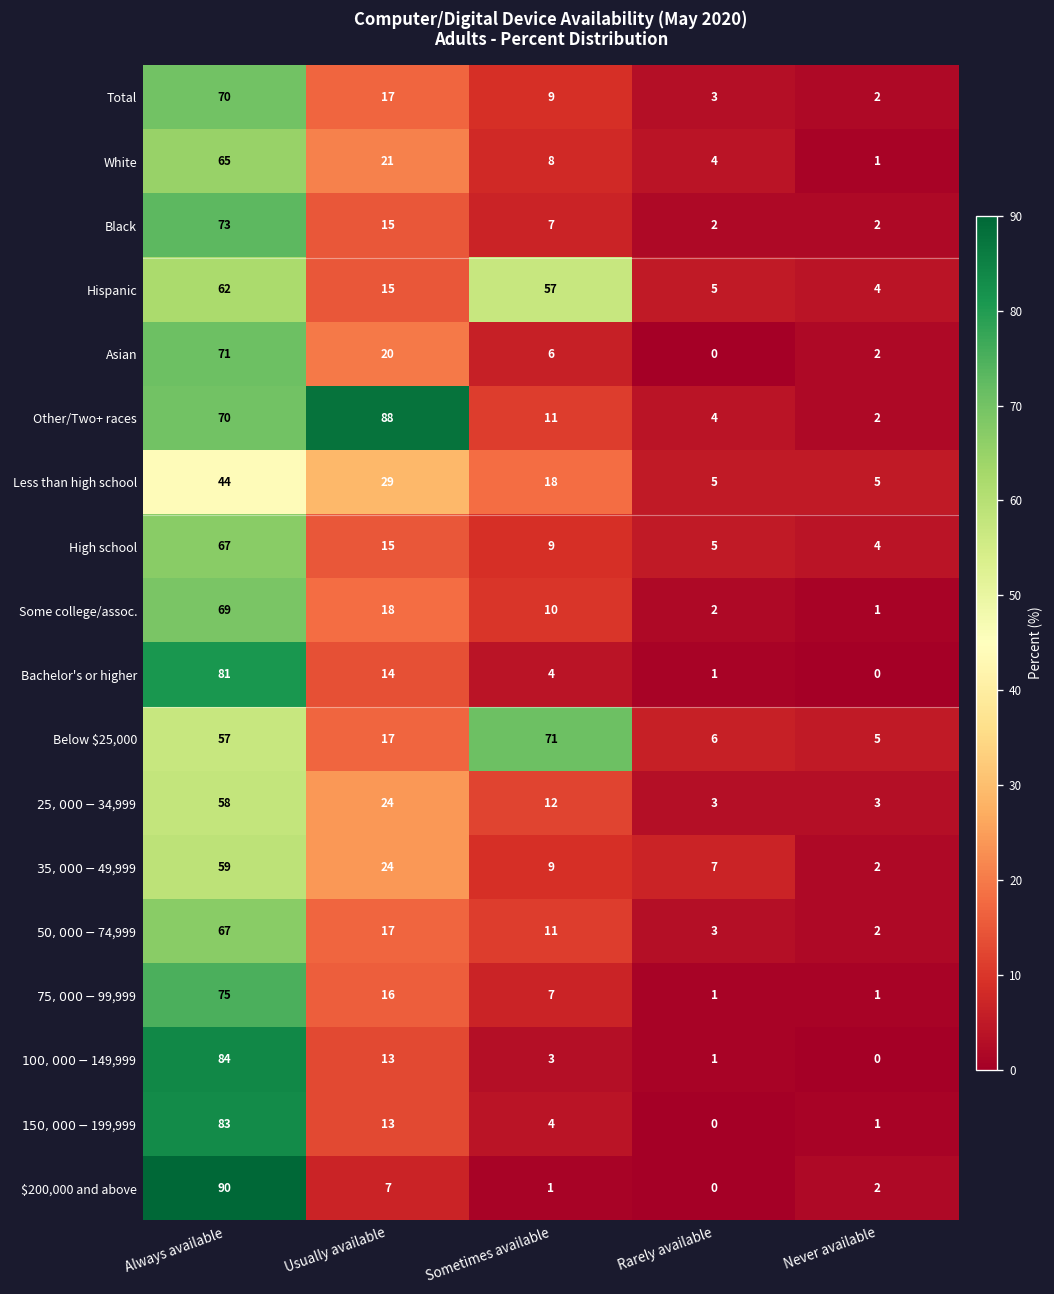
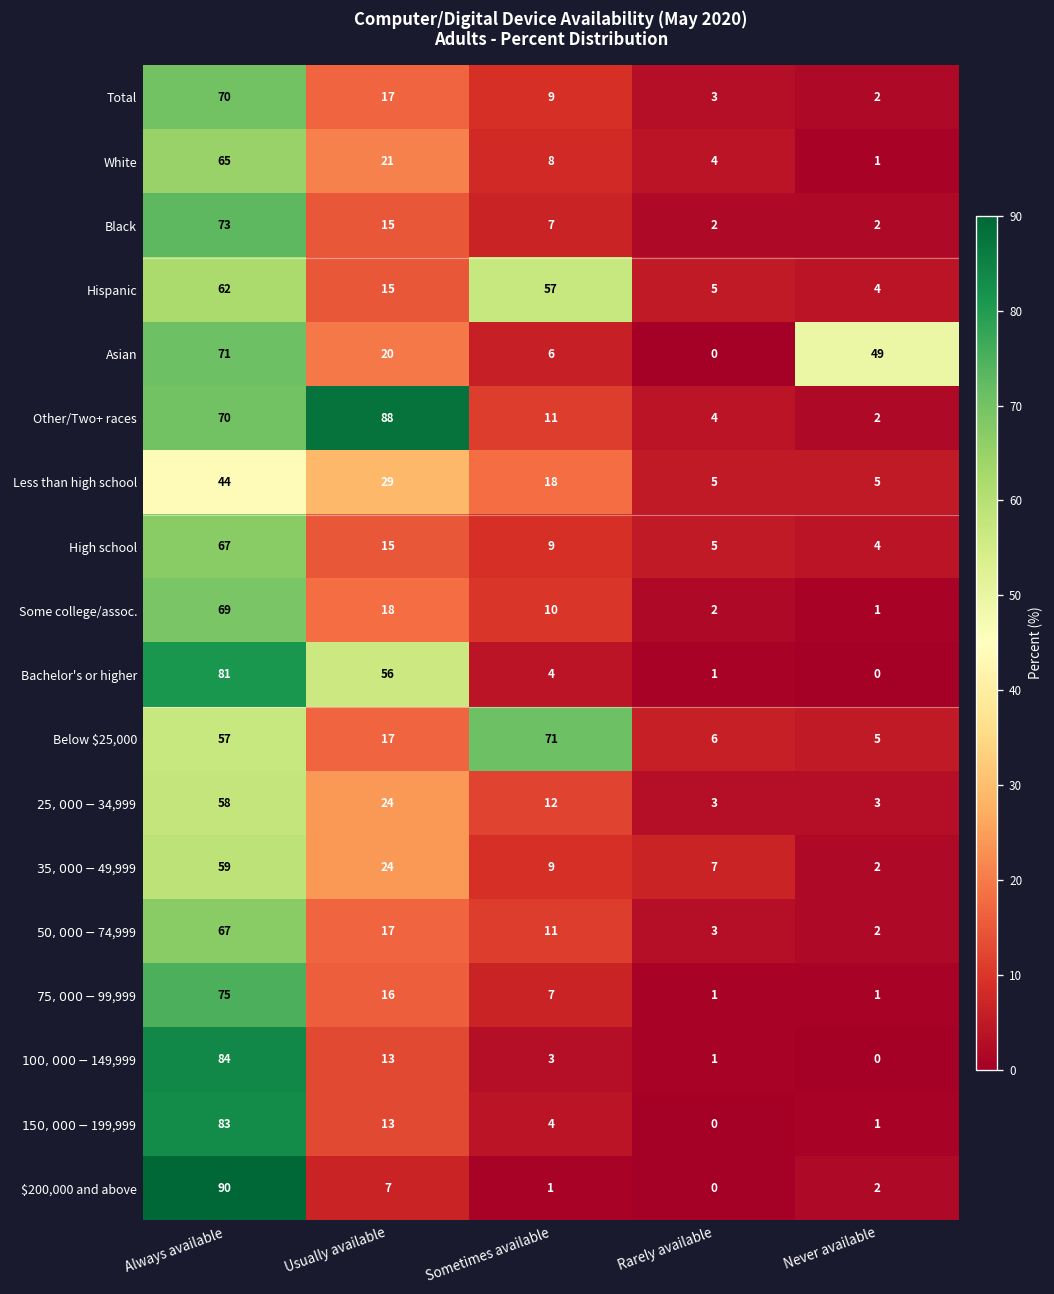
  {
    "Total": {
      "Always available": 70,
      "Usually available": 17,
      "Sometimes available": 9,
      "Rarely available": 3,
      "Never available": 2
    },
    "White": {
      "Always available": 65,
      "Usually available": 21,
      "Sometimes available": 8,
      "Rarely available": 4,
      "Never available": 1
    },
    "Black": {
      "Always available": 73,
      "Usually available": 15,
      "Sometimes available": 7,
      "Rarely available": 2,
      "Never available": 2
    },
    "Hispanic": {
      "Always available": 62,
      "Usually available": 15,
      "Sometimes available": 57,
      "Rarely available": 5,
      "Never available": 4
    },
    "Asian": {
      "Always available": 71,
      "Usually available": 20,
      "Sometimes available": 6,
      "Rarely available": 0,
-     "Never available": 2
+     "Never available": 49
    },
    "Other/Two+ races": {
      "Always available": 70,
      "Usually available": 88,
      "Sometimes available": 11,
      "Rarely available": 4,
      "Never available": 2
    },
    "Less than high school": {
      "Always available": 44,
      "Usually available": 29,
      "Sometimes available": 18,
      "Rarely available": 5,
      "Never available": 5
    },
    "High school": {
      "Always available": 67,
      "Usually available": 15,
      "Sometimes available": 9,
      "Rarely available": 5,
      "Never available": 4
    },
    "Some college/assoc.": {
      "Always available": 69,
      "Usually available": 18,
      "Sometimes available": 10,
      "Rarely available": 2,
      "Never available": 1
    },
    "Bachelor's or higher": {
      "Always available": 81,
-     "Usually available": 14,
+     "Usually available": 56,
      "Sometimes available": 4,
      "Rarely available": 1,
      "Never available": 0
    },
    "Below $25,000": {
      "Always available": 57,
      "Usually available": 17,
      "Sometimes available": 71,
      "Rarely available": 6,
      "Never available": 5
    },
    "$200,000 and above": {
      "Always available": 90,
      "Usually available": 7,
      "Sometimes available": 1,
      "Rarely available": 0,
      "Never available": 2
    }
  }
